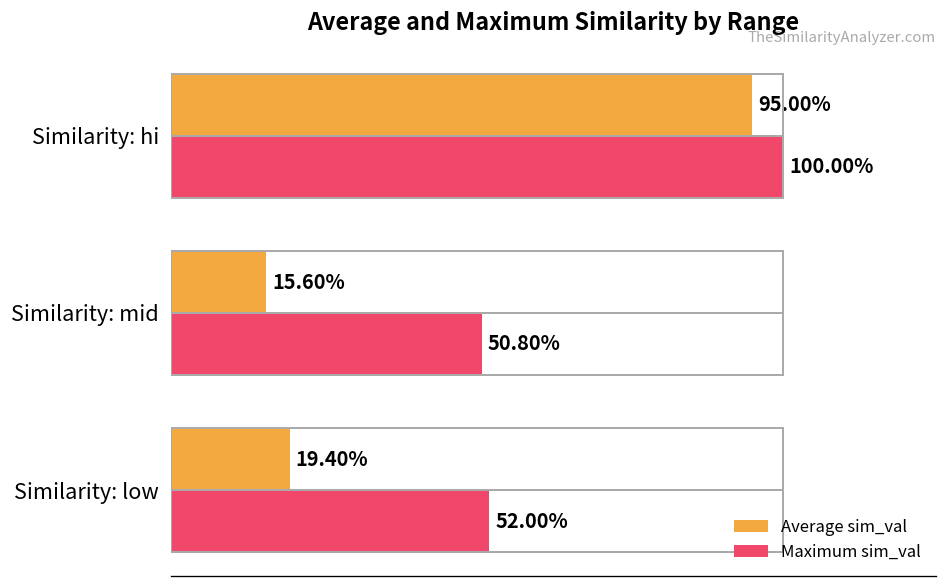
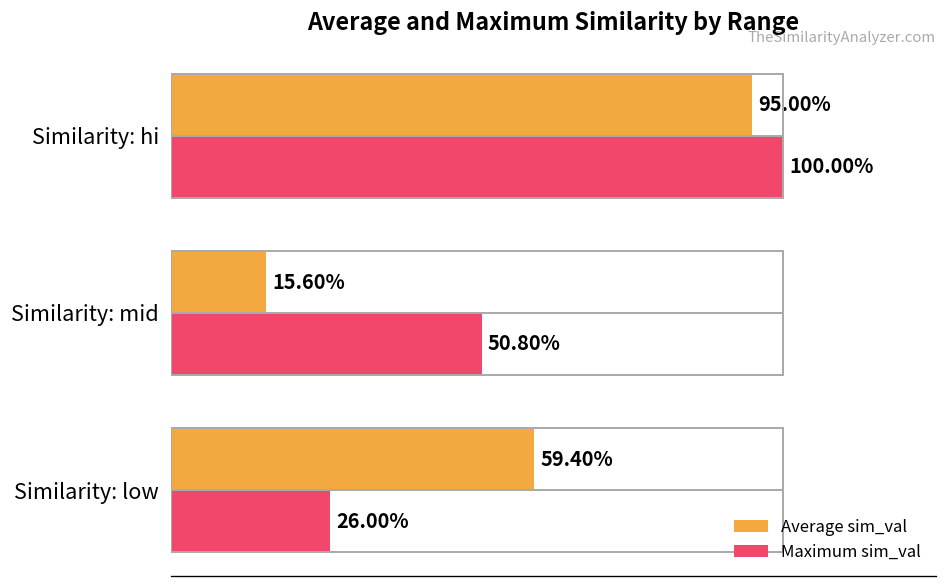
  {
    "Average sim_val": {
      "Similarity: hi": "95.00%",
      "Similarity: mid": "15.60%",
-     "Similarity: low": "19.40%"
+     "Similarity: low": "59.40%"
    },
    "Maximum sim_val": {
      "Similarity: hi": "100.00%",
      "Similarity: mid": "50.80%",
-     "Similarity: low": "52.00%"
+     "Similarity: low": "26.00%"
    }
  }
